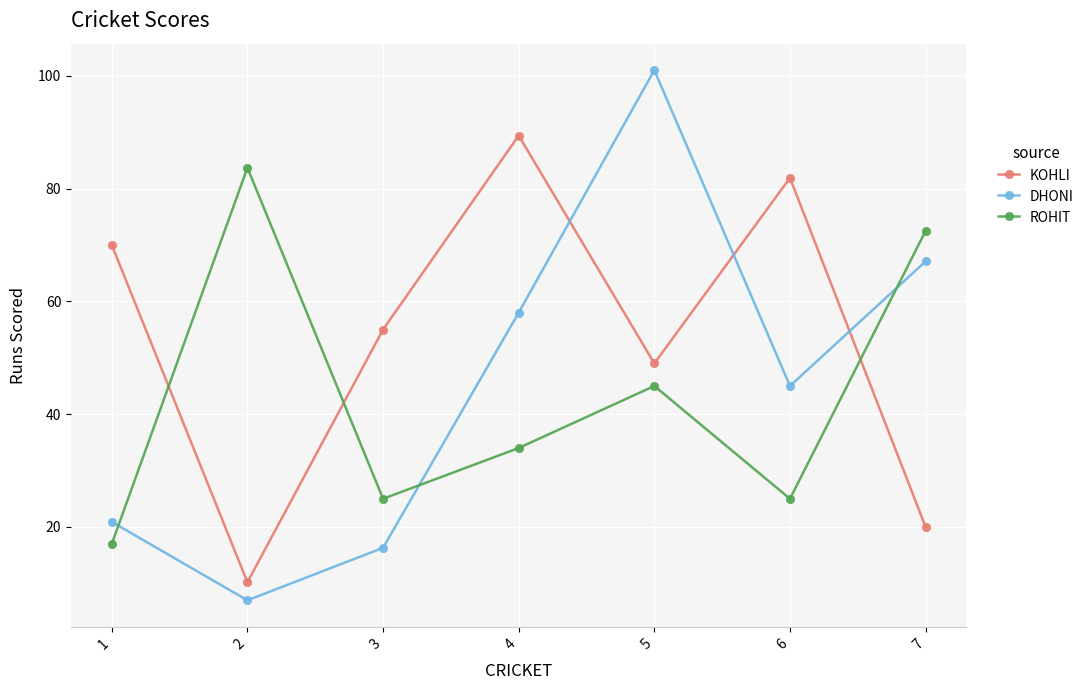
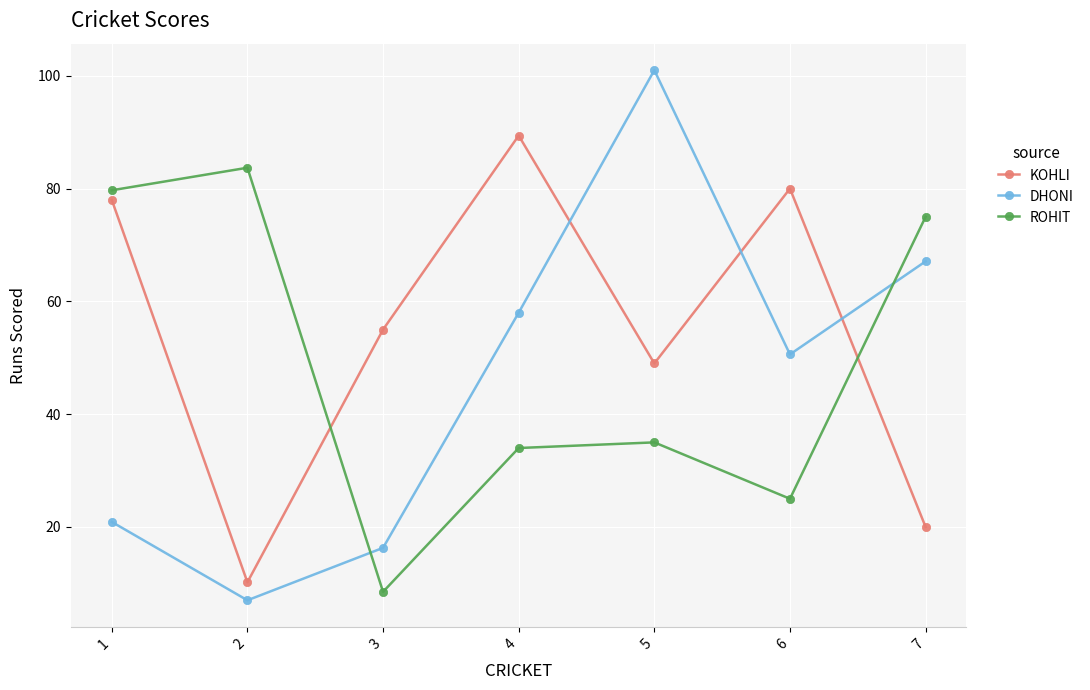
  {
    "KOHLI": {
-     "1": 70,
+     "1": 78,
      "2": 10,
      "3": 55,
      "4": 89,
      "5": 49,
-     "6": 82,
+     "6": 80,
      "7": 20
    },
    "DHONI": {
      "1": 21,
      "2": 7,
      "3": 16,
      "4": 58,
      "5": 101,
-     "6": 45,
+     "6": 51,
      "7": 67
    },
    "ROHIT": {
-     "1": 17,
+     "1": 80,
      "2": 84,
-     "3": 25,
+     "3": 9,
      "4": 34,
-     "5": 45,
+     "5": 35,
      "6": 25,
-     "7": 73
+     "7": 75
    }
  }
